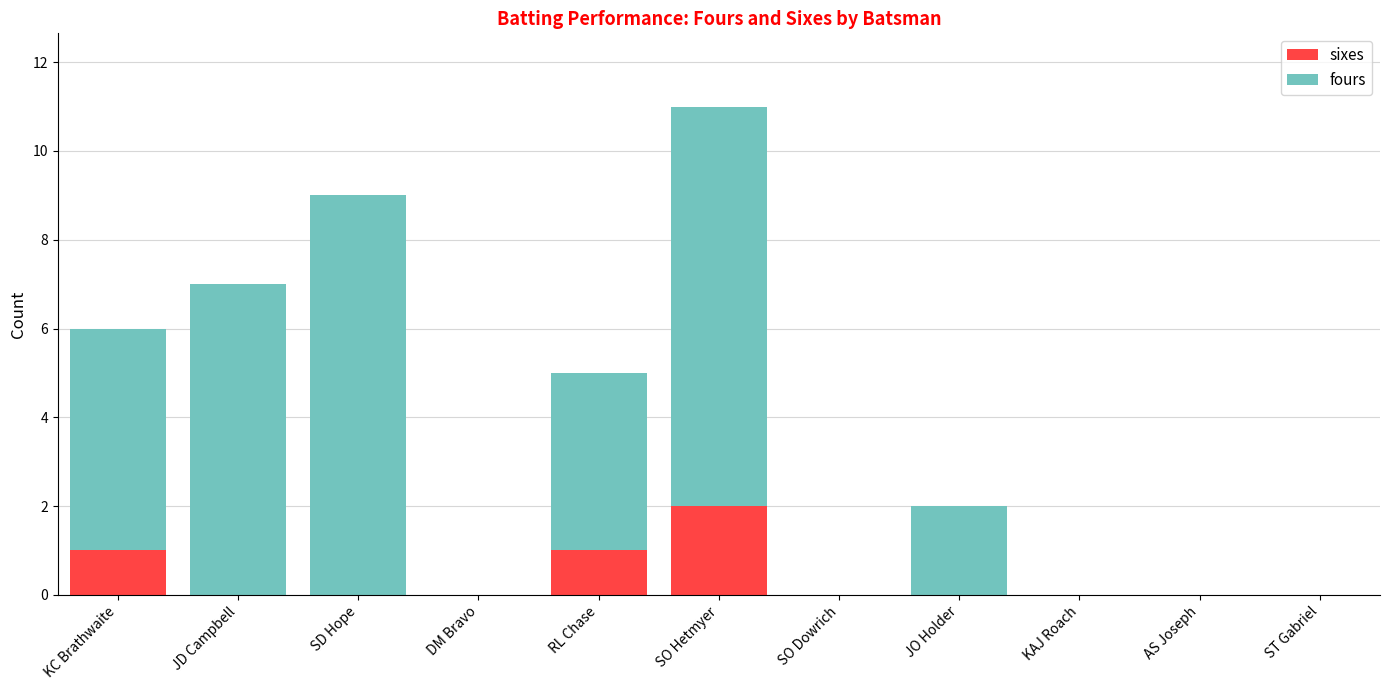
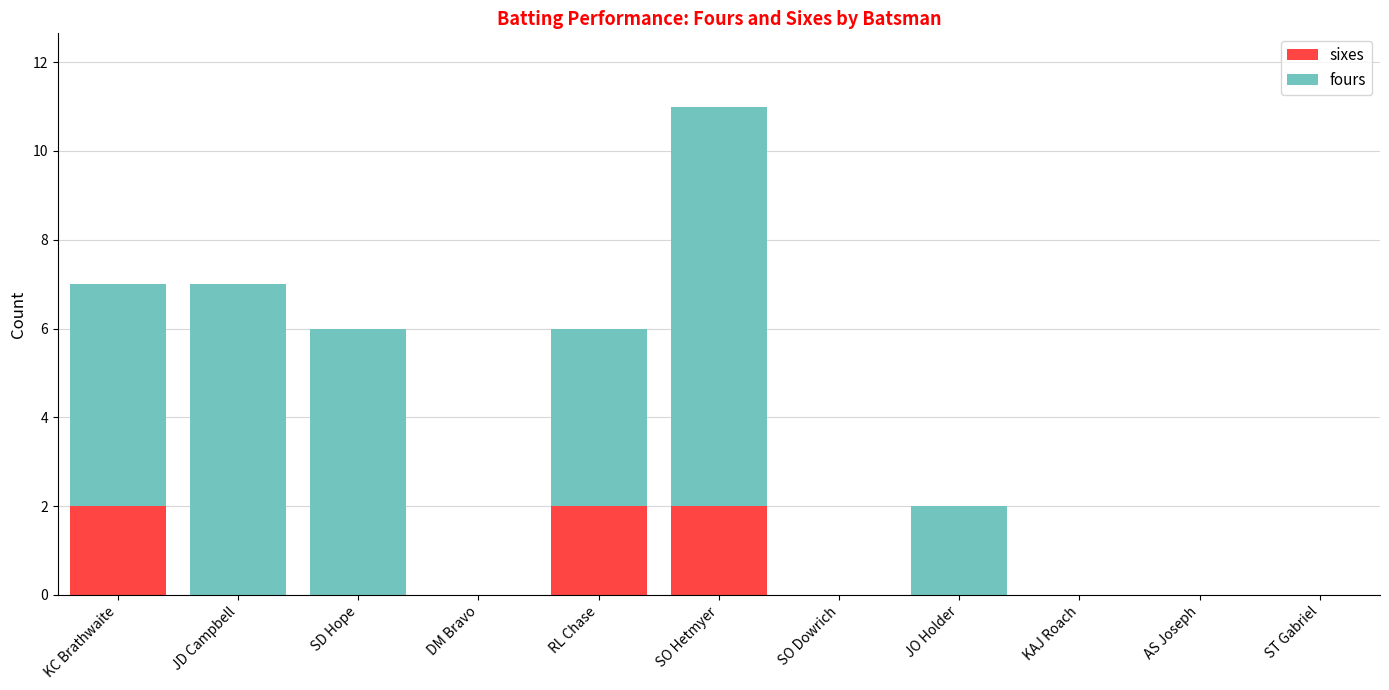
  {
    "sixes": {
-     "KC Brathwaite": 1,
+     "KC Brathwaite": 2,
      "JD Campbell": 0,
      "SD Hope": 0,
      "DM Bravo": 0,
-     "RL Chase": 1,
+     "RL Chase": 2,
      "SO Hetmyer": 2,
      "SO Dowrich": 0,
      "JO Holder": 0,
      "KAJ Roach": 0,
      "AS Joseph": 0,
      "ST Gabriel": 0
    },
    "fours": {
      "KC Brathwaite": 5,
      "JD Campbell": 7,
-     "SD Hope": 9,
+     "SD Hope": 6,
      "DM Bravo": 0,
      "RL Chase": 4,
      "SO Hetmyer": 9,
      "SO Dowrich": 0,
      "JO Holder": 2,
      "KAJ Roach": 0,
      "AS Joseph": 0,
      "ST Gabriel": 0
    }
  }
